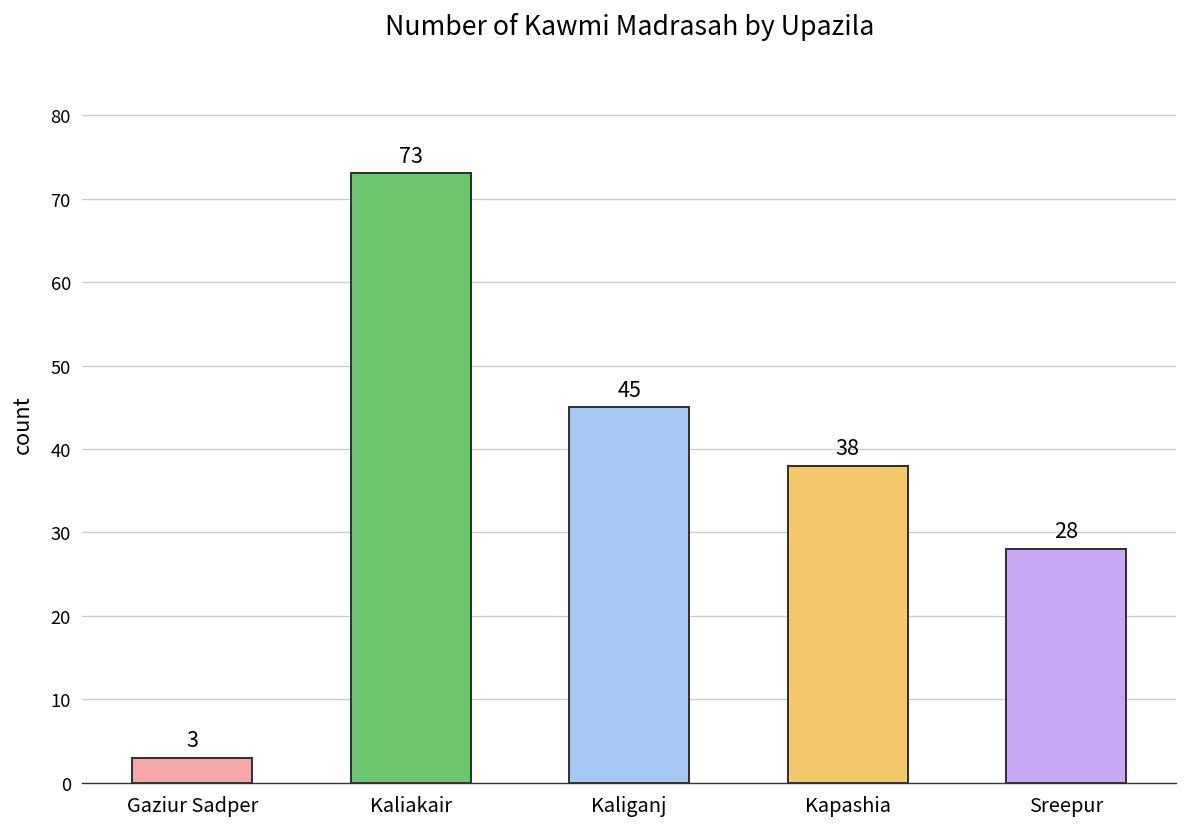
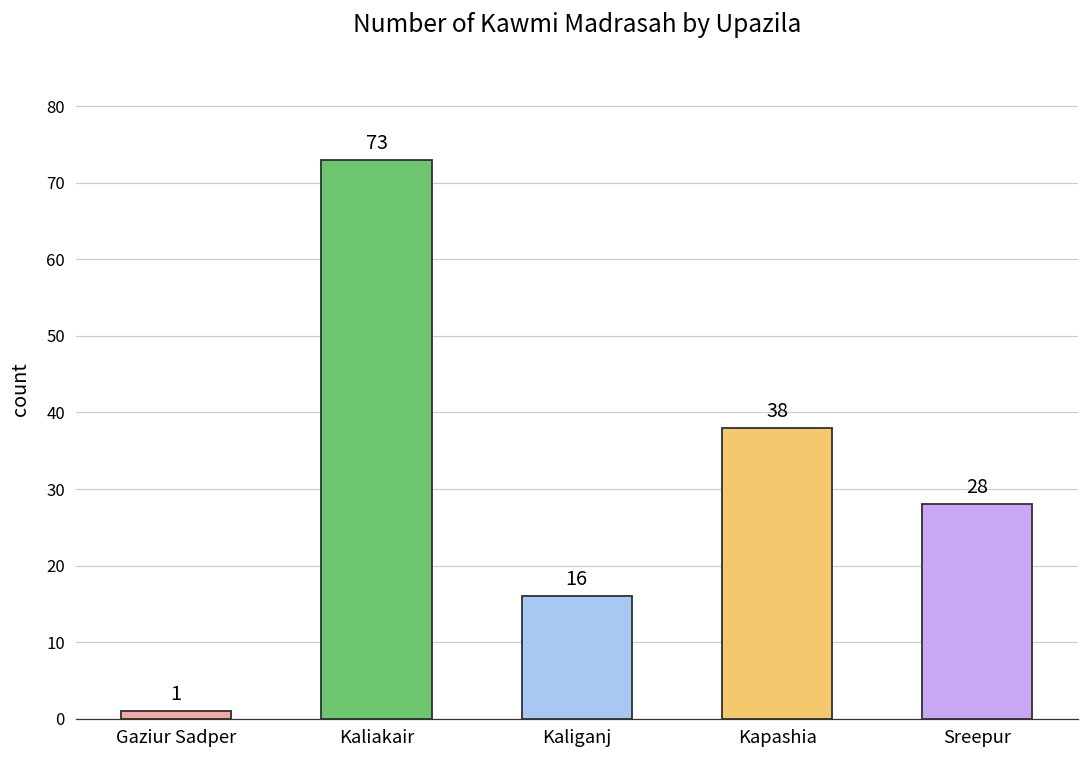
  {
-   "Gaziur Sadper": 3,
+   "Gaziur Sadper": 1,
    "Kaliakair": 73,
-   "Kaliganj": 45,
+   "Kaliganj": 16,
    "Kapashia": 38,
    "Sreepur": 28
  }
